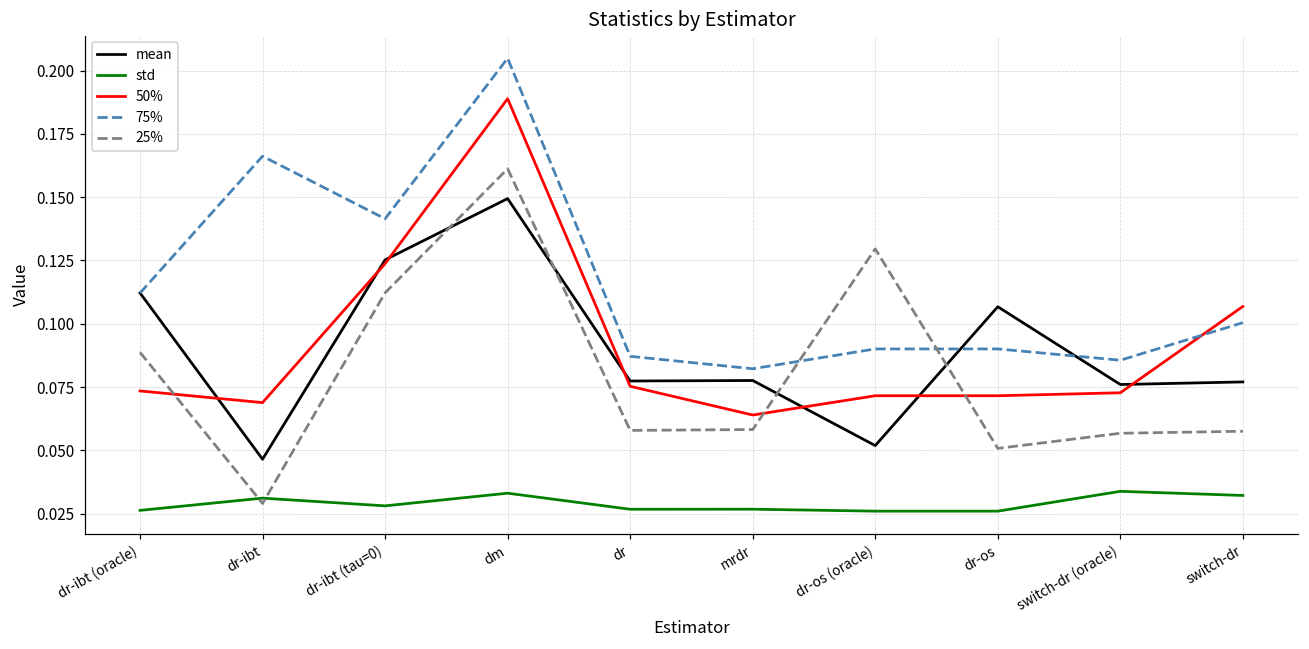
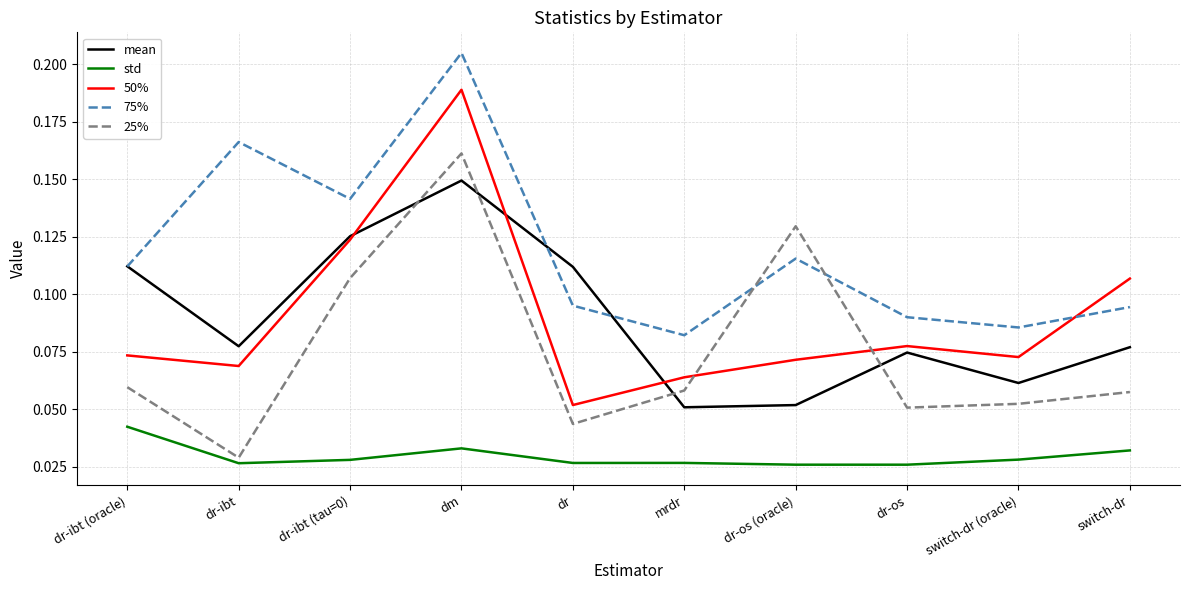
  {
    "mean": {
-     "dr-ibt": 0.046,
+     "dr-ibt": 0.077,
      "dr-ibt (tau=0)": 0.125,
      "dm": 0.149,
-     "dr": 0.077,
-     "mrdr": 0.078,
+     "dr": 0.112,
+     "mrdr": 0.051,
      "dr-os (oracle)": 0.052,
-     "dr-os": 0.107,
-     "switch-dr (oracle)": 0.076,
+     "dr-os": 0.075,
+     "switch-dr (oracle)": 0.061,
      "switch-dr": 0.077
    },
    "std": {
-     "dr-ibt (oracle)": 0.026,
-     "dr-ibt": 0.031,
+     "dr-ibt (oracle)": 0.042,
+     "dr-ibt": 0.027,
      "dr-ibt (tau=0)": 0.028,
      "dm": 0.033,
      "dr": 0.027,
      "mrdr": 0.027,
      "dr-os (oracle)": 0.026,
      "dr-os": 0.026,
-     "switch-dr (oracle)": 0.034,
+     "switch-dr (oracle)": 0.028,
      "switch-dr": 0.032
    },
    "50%": {
      "dr-ibt (oracle)": 0.073,
      "dr-ibt": 0.069,
      "dr-ibt (tau=0)": 0.124,
      "dm": 0.189,
-     "dr": 0.075,
+     "dr": 0.052,
      "mrdr": 0.064,
      "dr-os (oracle)": 0.072,
-     "dr-os": 0.072,
+     "dr-os": 0.078,
      "switch-dr (oracle)": 0.073,
      "switch-dr": 0.107
    },
    "75%": {
      "dr-ibt": 0.166,
      "dr-ibt (tau=0)": 0.141,
      "dm": 0.205,
-     "dr": 0.087,
+     "dr": 0.095,
      "mrdr": 0.082,
-     "dr-os (oracle)": 0.090,
+     "dr-os (oracle)": 0.116,
      "dr-os": 0.090,
      "switch-dr (oracle)": 0.086,
-     "switch-dr": 0.100
+     "switch-dr": 0.094
    },
    "25%": {
-     "dr-ibt (oracle)": 0.089,
+     "dr-ibt (oracle)": 0.060,
      "dr-ibt": 0.029,
-     "dr-ibt (tau=0)": 0.112,
+     "dr-ibt (tau=0)": 0.107,
      "dm": 0.161,
-     "dr": 0.058,
+     "dr": 0.044,
      "mrdr": 0.058,
      "dr-os (oracle)": 0.130,
      "dr-os": 0.051,
-     "switch-dr (oracle)": 0.057,
+     "switch-dr (oracle)": 0.052,
      "switch-dr": 0.058
    }
  }
